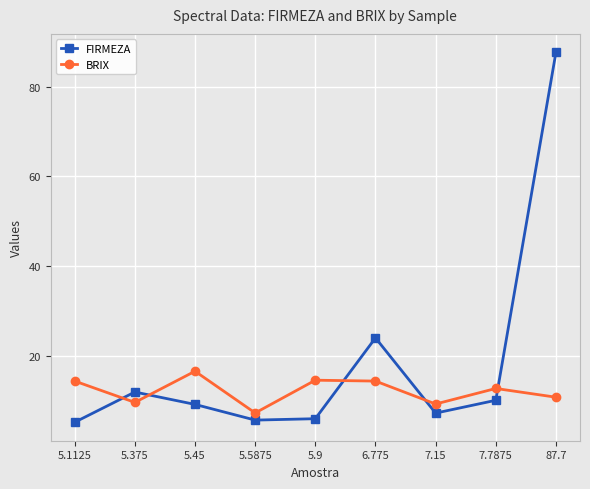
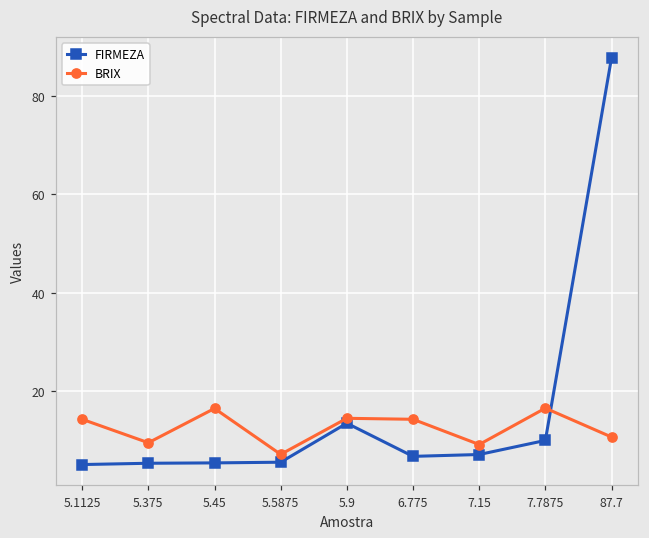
  {
    "FIRMEZA": {
      "5.1125": 5,
-     "5.375": 12,
-     "5.45": 9,
+     "5.375": 5,
+     "5.45": 5,
      "5.5875": 6,
-     "5.9": 6,
-     "6.775": 24,
+     "5.9": 14,
+     "6.775": 7,
      "7.15": 7,
      "7.7875": 10,
      "87.7": 88
    },
    "BRIX": {
      "5.1125": 14,
      "5.375": 10,
      "5.45": 17,
      "5.5875": 7,
      "5.9": 15,
      "6.775": 14,
      "7.15": 9,
-     "7.7875": 13,
+     "7.7875": 17,
      "87.7": 11
    }
  }
